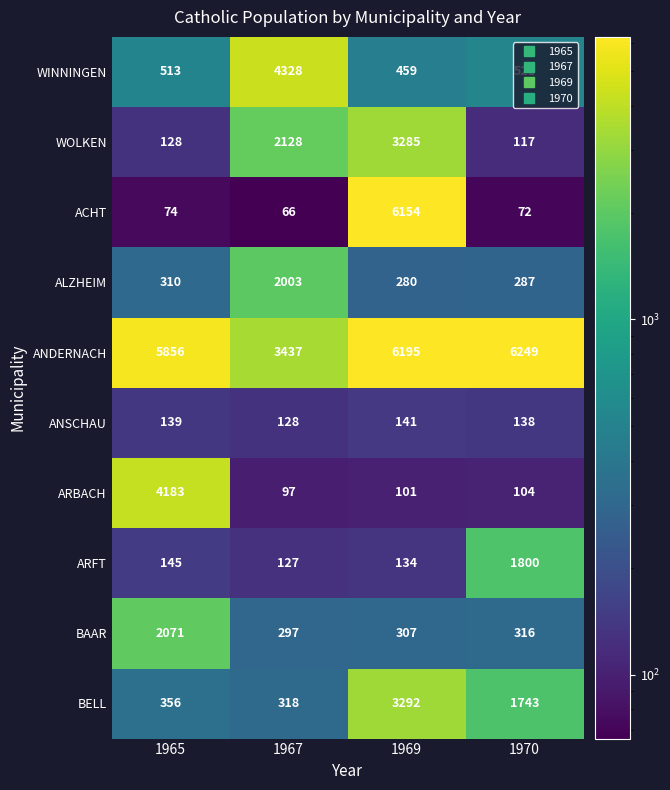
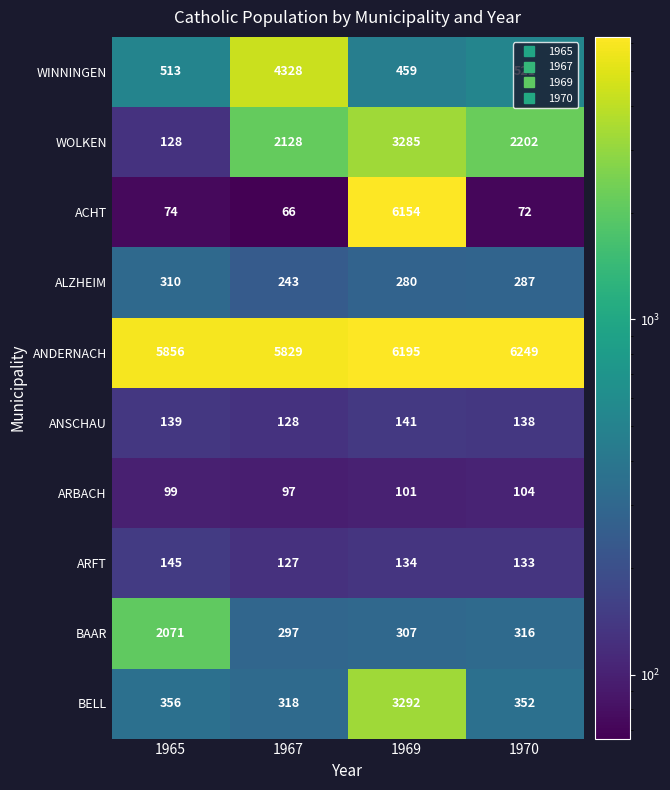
  {
    "WINNINGEN": {
      "1965": 513,
      "1967": 4328,
      "1969": 459
    },
    "WOLKEN": {
      "1965": 128,
      "1967": 2128,
      "1969": 3285,
-     "1970": 117
+     "1970": 2202
    },
    "ACHT": {
      "1965": 74,
      "1967": 66,
      "1969": 6154,
      "1970": 72
    },
    "ALZHEIM": {
      "1965": 310,
-     "1967": 2003,
+     "1967": 243,
      "1969": 280,
      "1970": 287
    },
    "ANDERNACH": {
      "1965": 5856,
-     "1967": 3437,
+     "1967": 5829,
      "1969": 6195,
      "1970": 6249
    },
    "ANSCHAU": {
      "1965": 139,
      "1967": 128,
      "1969": 141,
      "1970": 138
    },
    "ARBACH": {
-     "1965": 4183,
+     "1965": 99,
      "1967": 97,
      "1969": 101,
      "1970": 104
    },
    "ARFT": {
      "1965": 145,
      "1967": 127,
      "1969": 134,
-     "1970": 1800
+     "1970": 133
    },
    "BAAR": {
      "1965": 2071,
      "1967": 297,
      "1969": 307,
      "1970": 316
    },
    "BELL": {
      "1965": 356,
      "1967": 318,
      "1969": 3292,
-     "1970": 1743
+     "1970": 352
    }
  }
